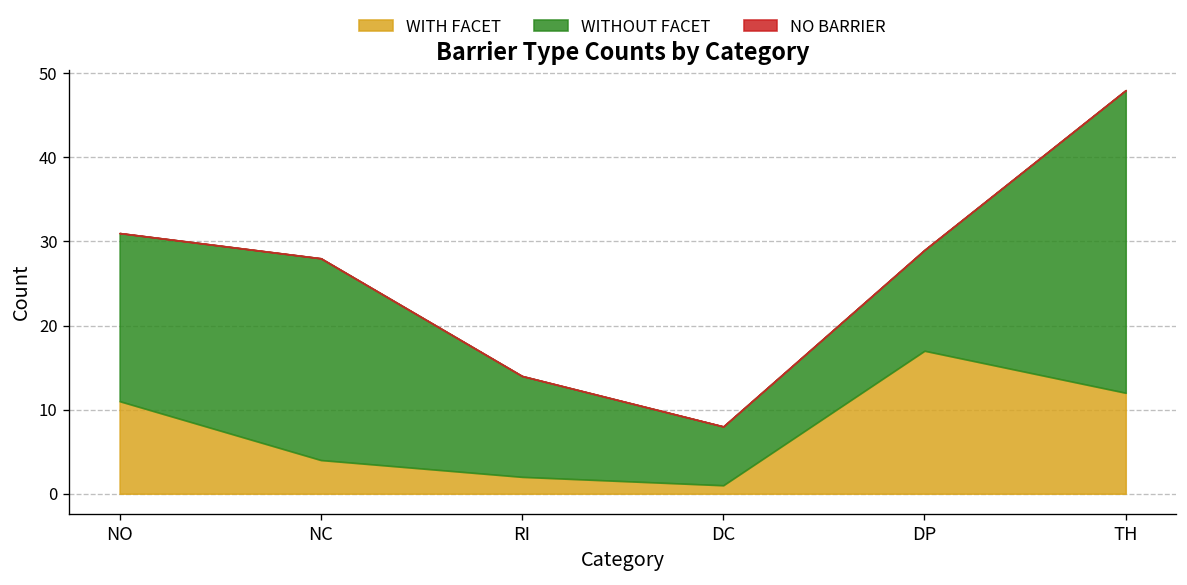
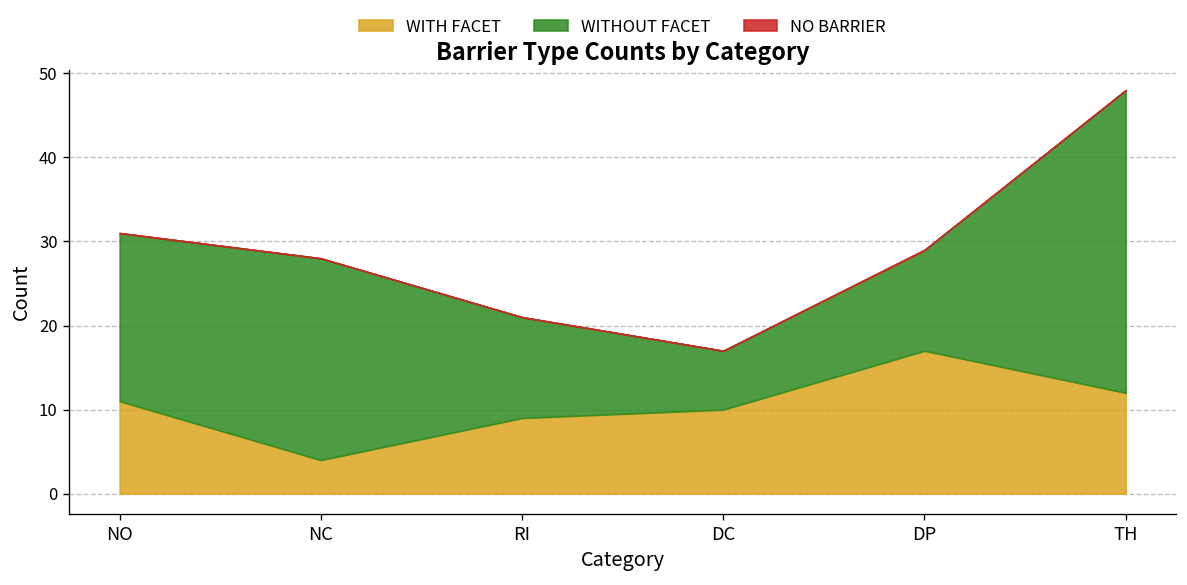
  {
    "WITH FACET": {
      "NO": 11,
      "NC": 4,
-     "RI": 2,
-     "DC": 1,
+     "RI": 9,
+     "DC": 10,
      "DP": 17,
      "TH": 12
    }
  }
